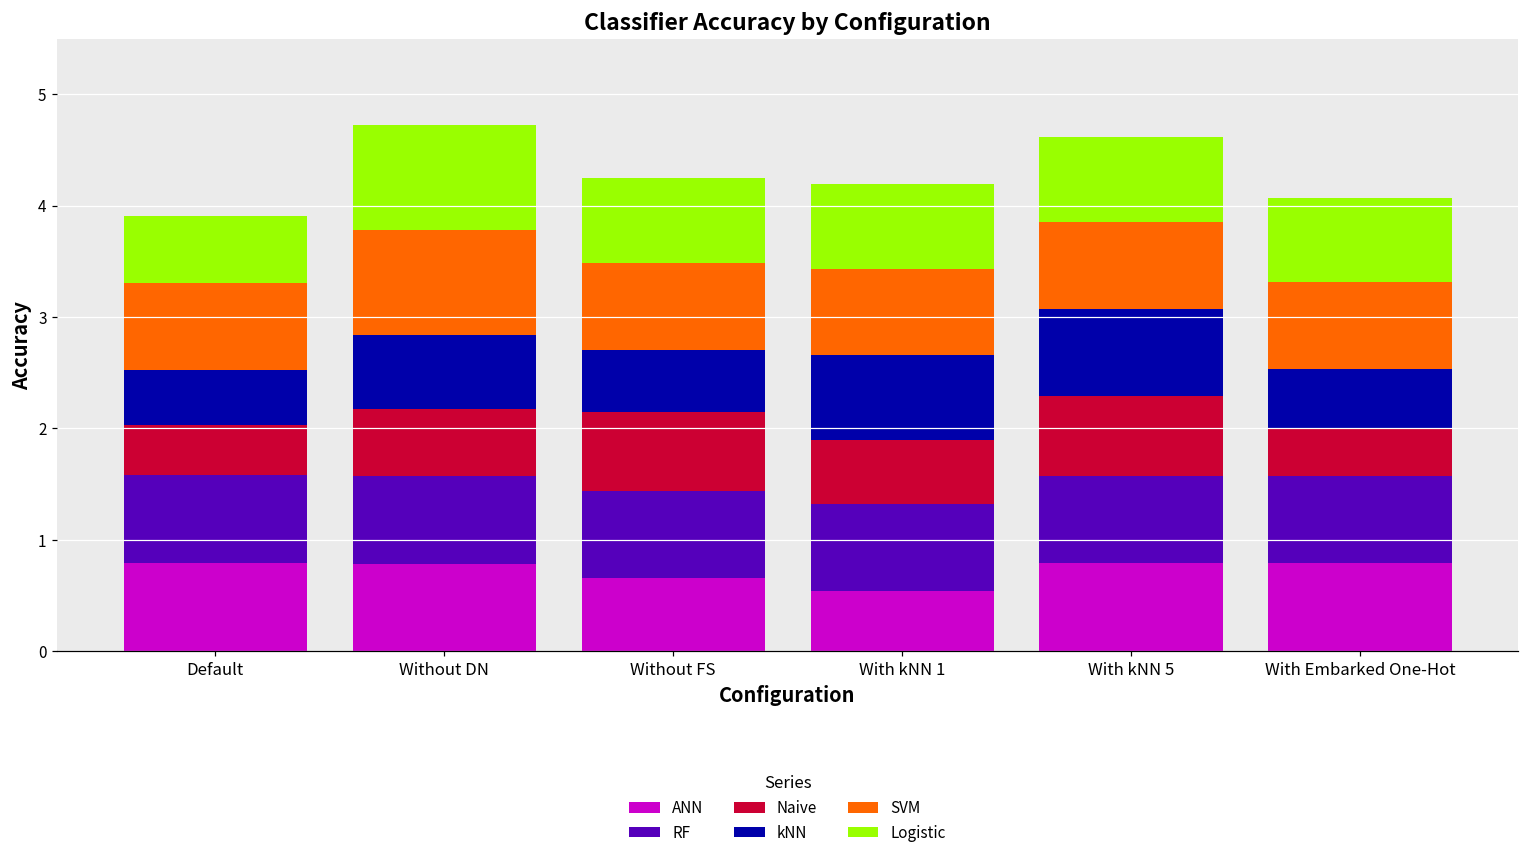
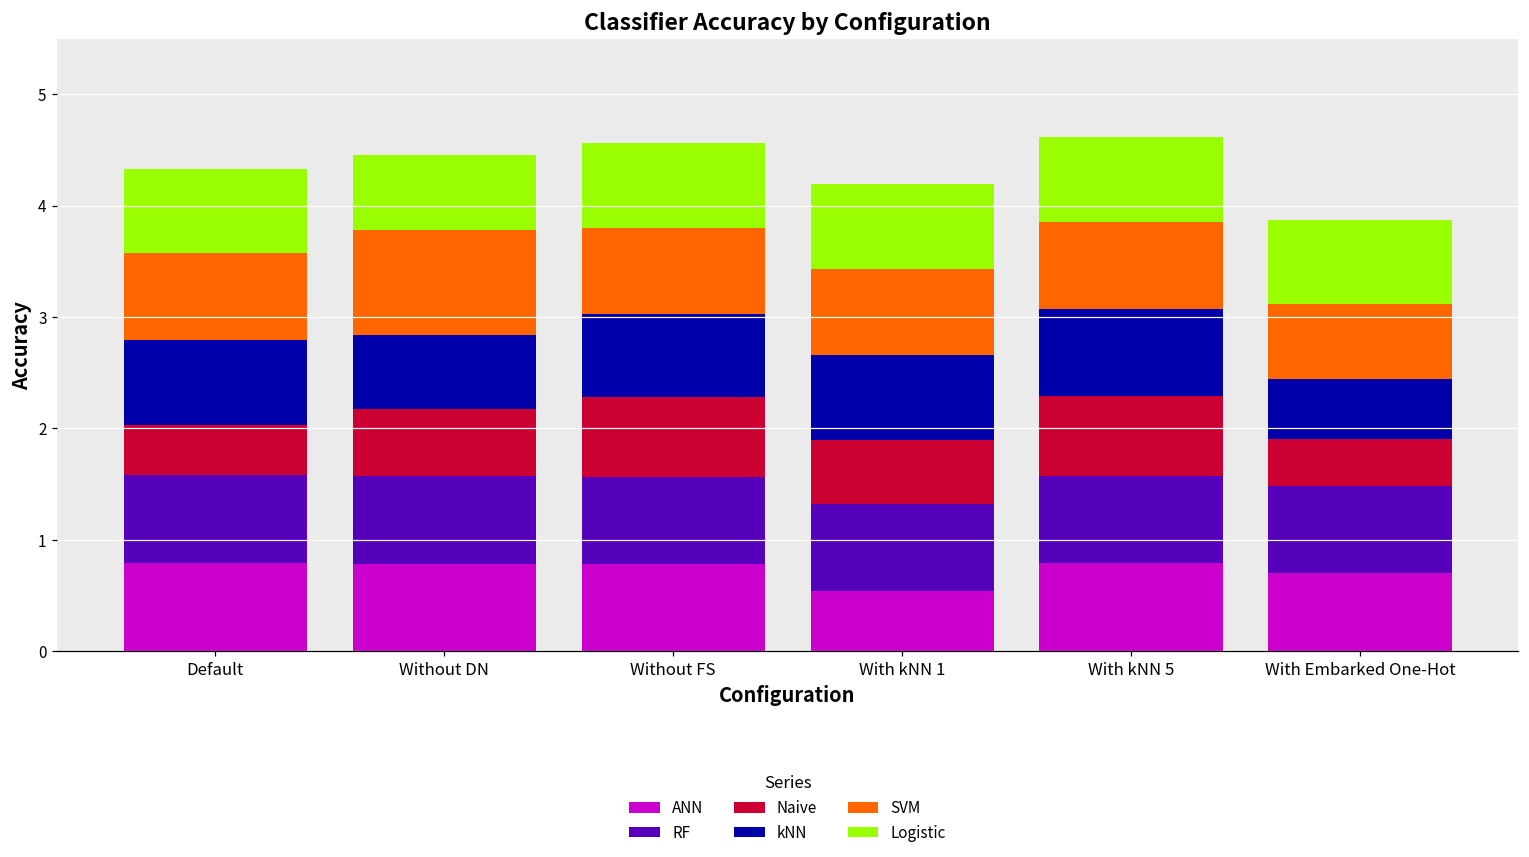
  {
    "ANN": {
      "Default": 0.79,
      "Without DN": 0.78,
-     "Without FS": 0.66,
+     "Without FS": 0.79,
      "With kNN 1": 0.54,
      "With kNN 5": 0.79,
-     "With Embarked One-Hot": 0.79
+     "With Embarked One-Hot": 0.70
    },
    "RF": {
      "Default": 0.79,
      "Without DN": 0.79,
      "Without FS": 0.78,
      "With kNN 1": 0.78,
      "With kNN 5": 0.78,
      "With Embarked One-Hot": 0.78
    },
    "Naive": {
      "Default": 0.45,
      "Without DN": 0.60,
      "Without FS": 0.71,
      "With kNN 1": 0.57,
      "With kNN 5": 0.72,
      "With Embarked One-Hot": 0.42
    },
    "kNN": {
-     "Default": 0.50,
+     "Default": 0.76,
      "Without DN": 0.66,
-     "Without FS": 0.56,
+     "Without FS": 0.75,
      "With kNN 1": 0.76,
      "With kNN 5": 0.79,
      "With Embarked One-Hot": 0.54
    },
    "SVM": {
      "Default": 0.78,
      "Without DN": 0.95,
      "Without FS": 0.78,
      "With kNN 1": 0.78,
      "With kNN 5": 0.78,
-     "With Embarked One-Hot": 0.77
+     "With Embarked One-Hot": 0.67
    },
    "Logistic": {
-     "Default": 0.60,
-     "Without DN": 0.94,
+     "Default": 0.76,
+     "Without DN": 0.67,
      "Without FS": 0.76,
      "With kNN 1": 0.76,
      "With kNN 5": 0.76,
      "With Embarked One-Hot": 0.76
    }
  }
